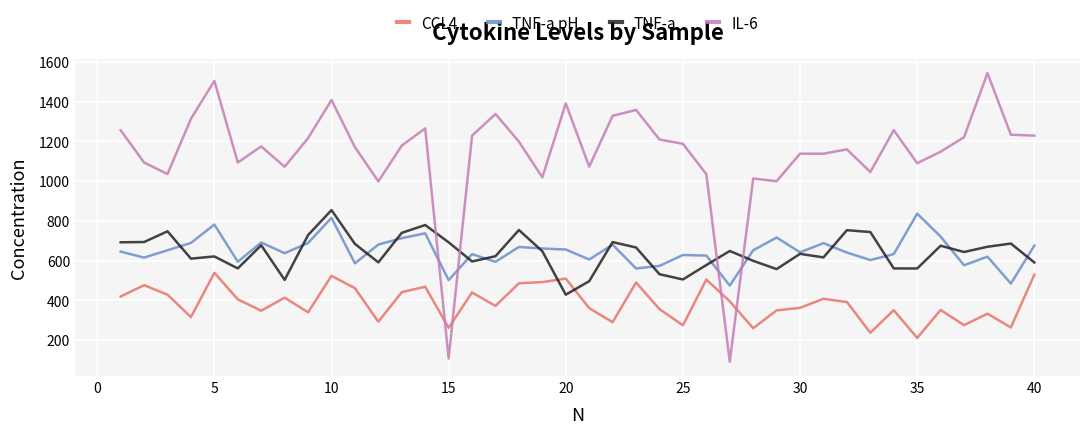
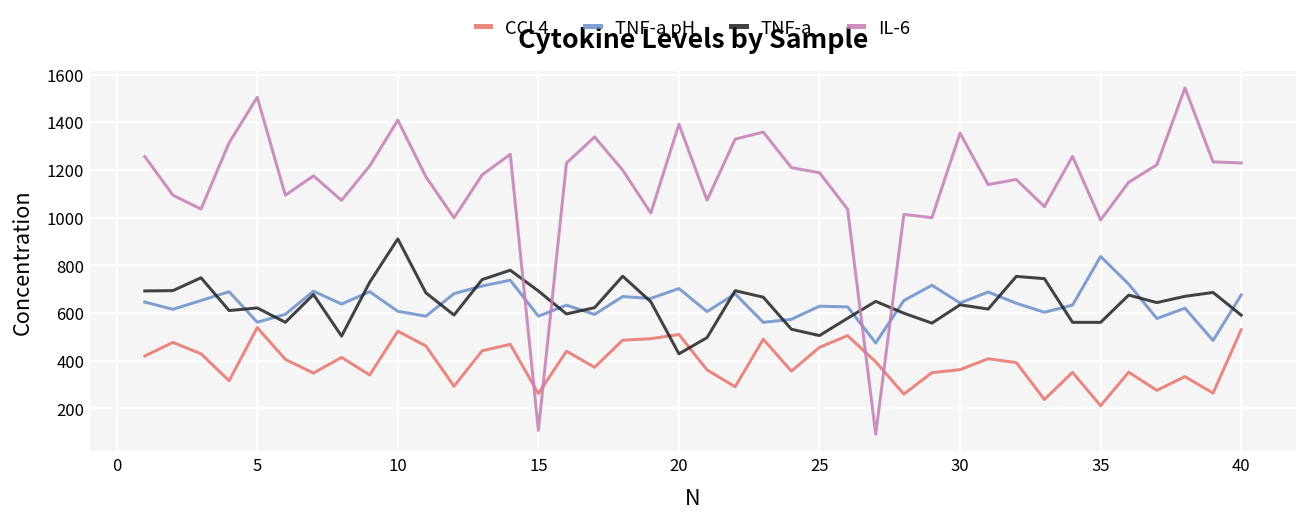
  {
    "CCL4": {
      "5": 540,
      "10": 520,
      "15": 260,
      "20": 510,
-     "25": 270,
+     "25": 460,
      "30": 360,
      "35": 210,
      "40": 530
    },
    "TNF-a pH": {
-     "5": 780,
-     "10": 820,
-     "15": 500,
-     "20": 660,
+     "5": 560,
+     "10": 610,
+     "15": 590,
+     "20": 700,
      "25": 630,
      "35": 840,
      "40": 680
    },
    "TNF-a": {
      "5": 620,
-     "10": 850,
+     "10": 910,
      "15": 690,
      "20": 430,
      "25": 510,
      "35": 560,
      "40": 590
    },
    "IL-6": {
      "5": 1510,
      "10": 1410,
      "15": 110,
      "20": 1390,
      "25": 1190,
-     "30": 1140,
-     "35": 1090,
+     "30": 1350,
+     "35": 990,
      "40": 1230
    }
  }
